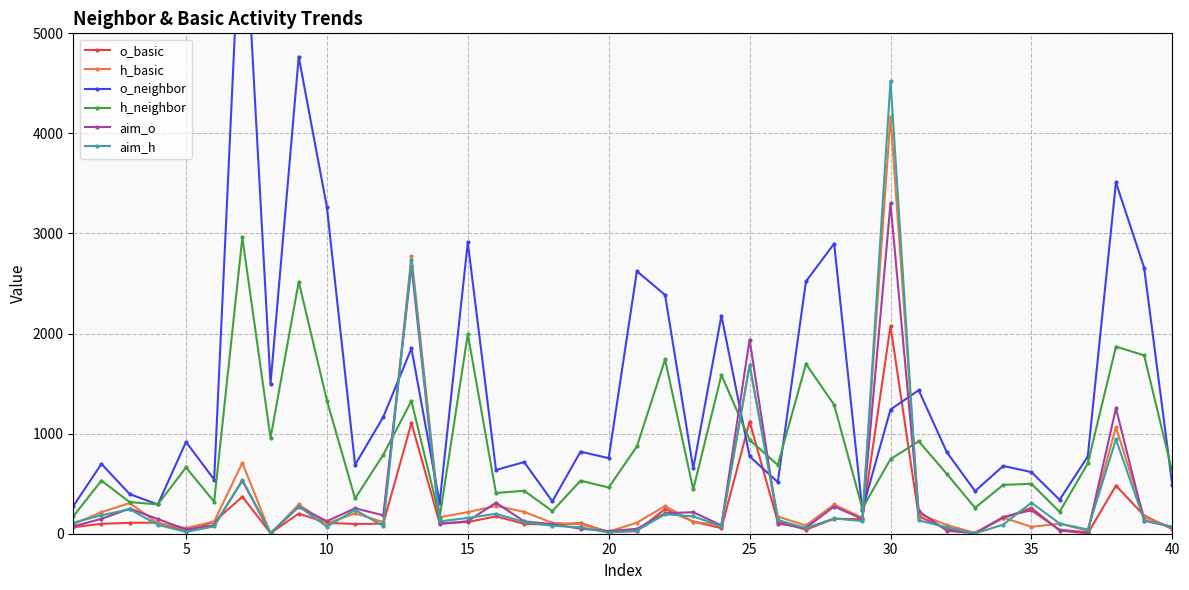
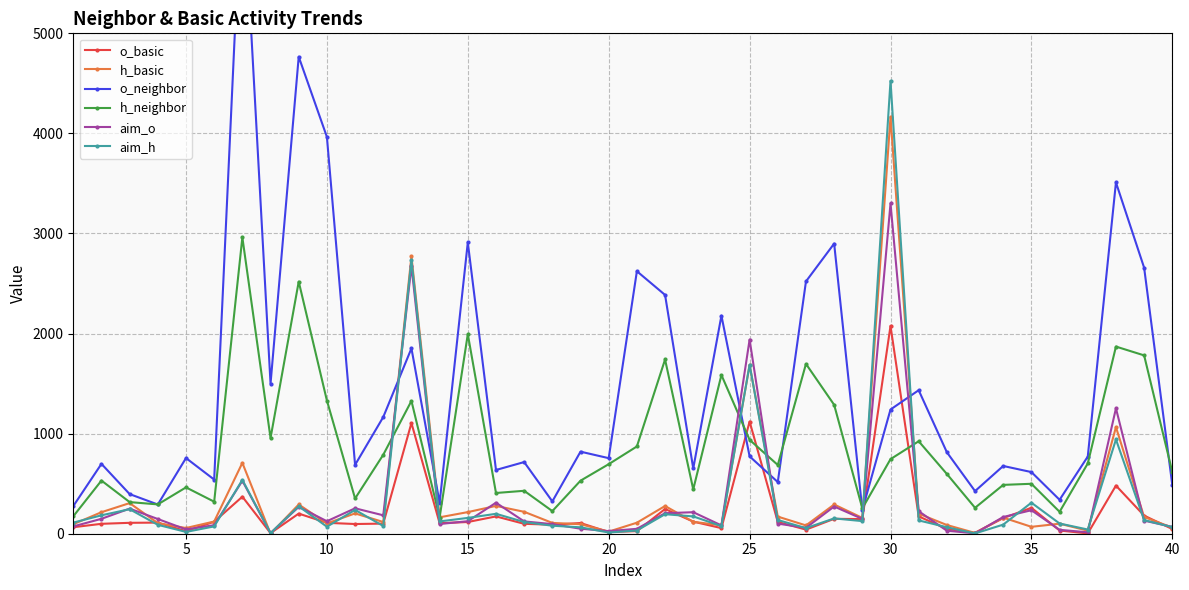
  {
    "o_neighbor": {
-     "5": 920,
-     "10": 3260,
+     "5": 760,
+     "10": 3970,
      "15": 2910,
      "20": 760,
      "25": 770,
      "30": 1240,
      "35": 620,
      "40": 490
    },
    "h_neighbor": {
-     "5": 660,
+     "5": 460,
      "10": 1330,
      "15": 1990,
-     "20": 460,
+     "20": 700,
      "25": 940,
      "30": 750,
      "35": 500,
      "40": 620
    },
    "aim_o": {
      "25": 1940,
      "30": 3300
    },
    "aim_h": {
      "10": 70,
      "15": 160,
      "30": 4530,
      "35": 310
    }
  }
